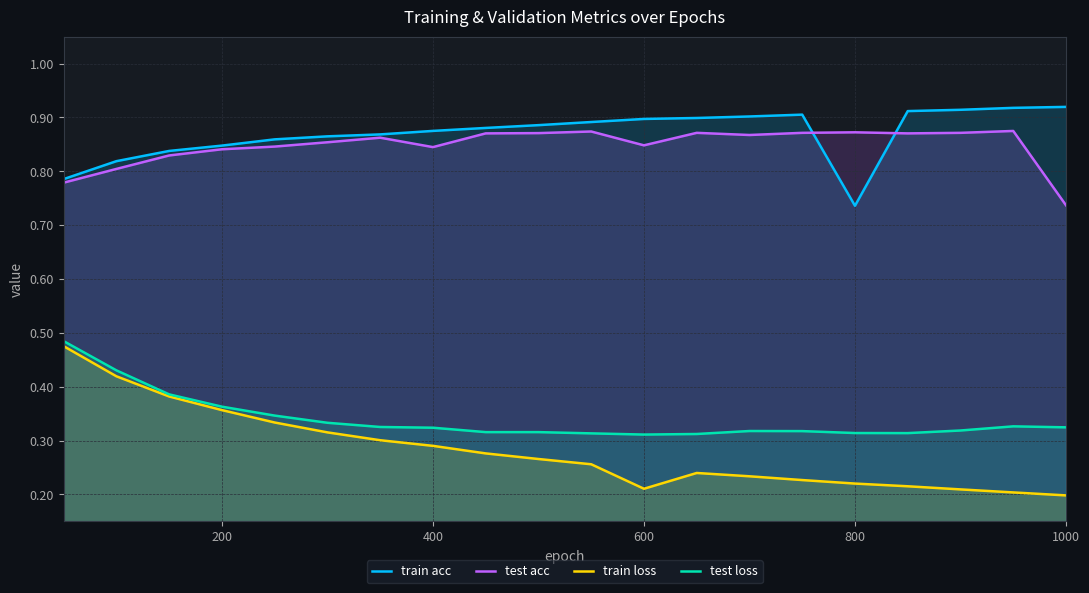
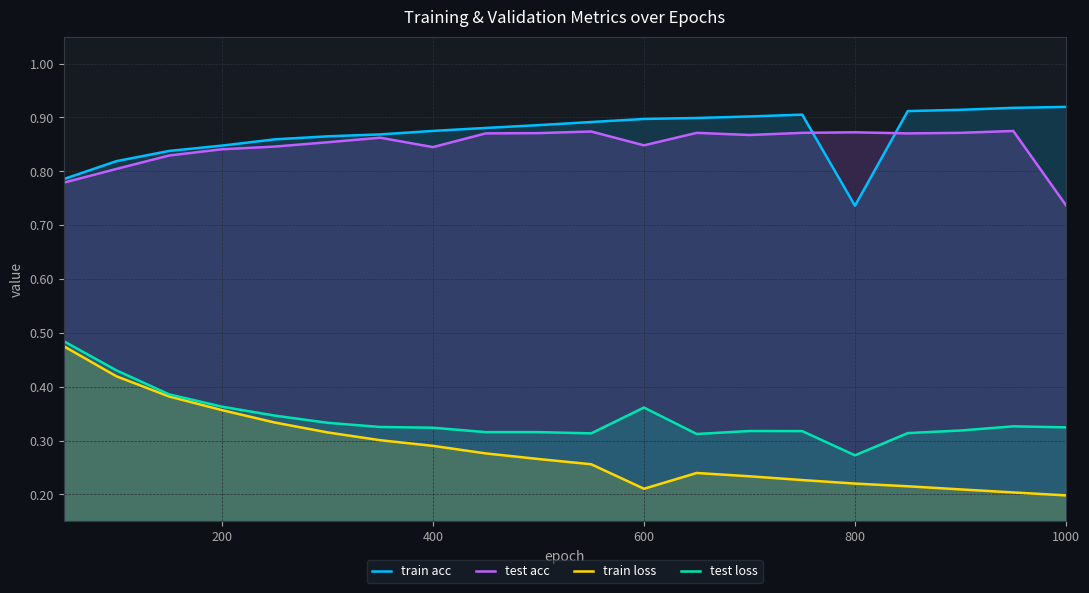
  {
    "train acc": {
      "200": 0.85,
      "400": 0.88,
      "600": 0.90,
      "800": 0.74,
      "1000": 0.92
    },
    "test acc": {
      "200": 0.84,
      "400": 0.85,
      "600": 0.85,
      "800": 0.87,
      "1000": 0.74
    },
    "train loss": {
      "200": 0.36,
      "400": 0.29,
      "600": 0.21,
      "800": 0.22,
      "1000": 0.20
    },
    "test loss": {
      "200": 0.36,
      "400": 0.32,
-     "600": 0.31,
-     "800": 0.31,
+     "600": 0.36,
+     "800": 0.27,
      "1000": 0.32
    }
  }
